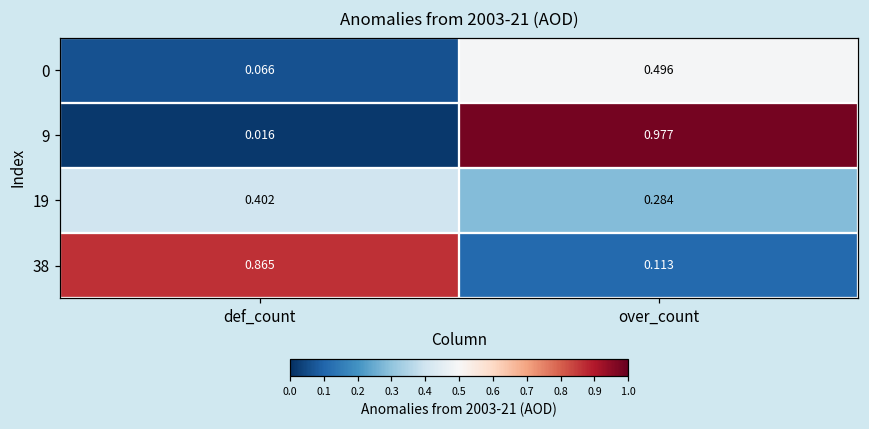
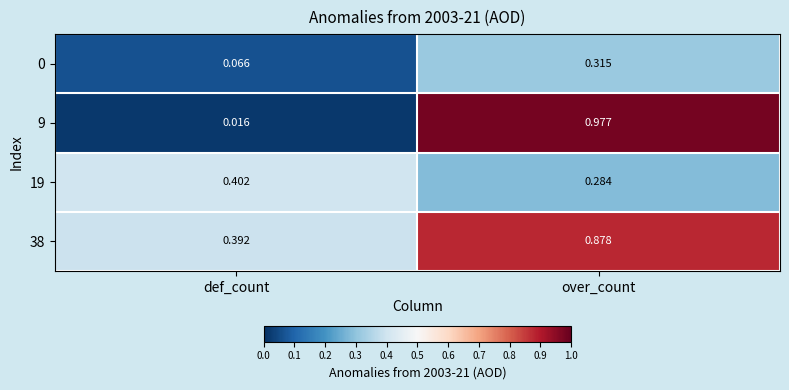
  {
    "0": {
      "def_count": 0.066,
-     "over_count": 0.496
+     "over_count": 0.315
    },
    "9": {
      "def_count": 0.016,
      "over_count": 0.977
    },
    "19": {
      "def_count": 0.402,
      "over_count": 0.284
    },
    "38": {
-     "def_count": 0.865,
-     "over_count": 0.113
+     "def_count": 0.392,
+     "over_count": 0.878
    }
  }
